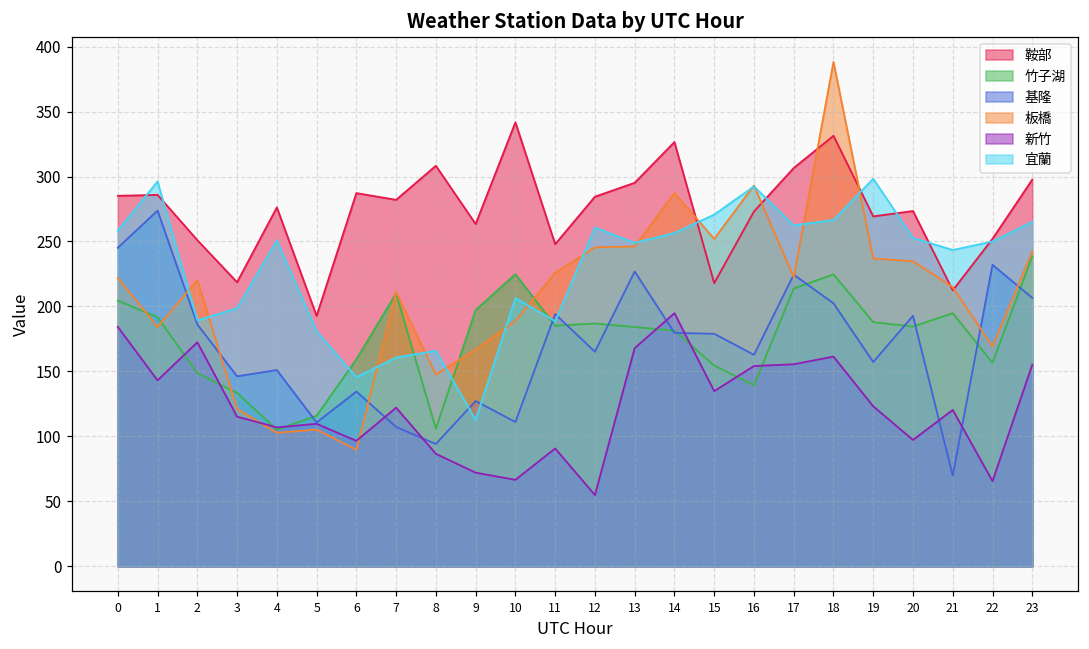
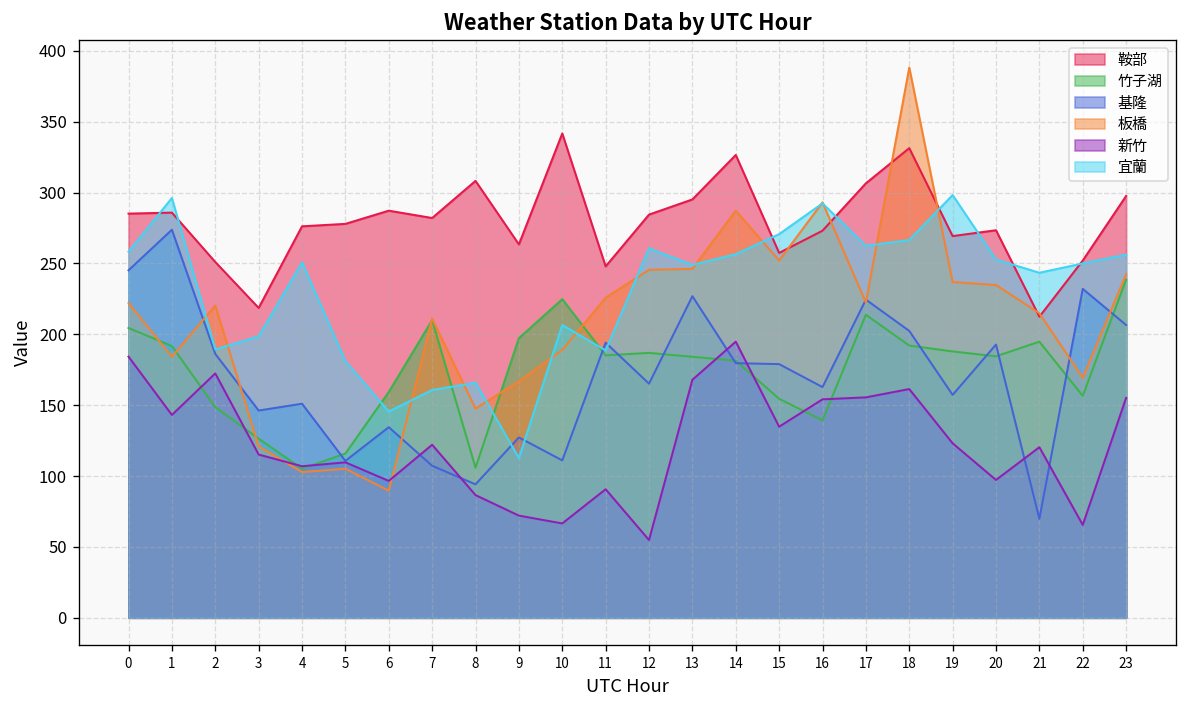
  {
    "鞍部": {
      "0": 285,
      "1": 286,
      "2": 251,
      "3": 219,
      "4": 276,
-     "5": 193,
+     "5": 278,
      "6": 287,
      "7": 282,
      "8": 308,
      "9": 263,
      "10": 342,
      "11": 248,
      "12": 284,
      "13": 295,
      "14": 327,
-     "15": 218,
+     "15": 257,
      "16": 273,
      "17": 307,
      "18": 331,
      "19": 269,
      "20": 273,
      "21": 212,
      "23": 298
    },
    "竹子湖": {
      "0": 204,
      "1": 192,
      "2": 149,
-     "3": 133,
+     "3": 126,
      "5": 116,
      "6": 159,
      "8": 106,
      "9": 197,
      "10": 225,
      "11": 185,
      "12": 187,
      "13": 184,
      "15": 154,
      "16": 139,
      "17": 214,
-     "18": 225,
+     "18": 192,
      "19": 188,
      "20": 184,
      "21": 195,
      "22": 157,
      "23": 239
    },
    "基隆": {
      "0": 245,
      "1": 274,
      "2": 186,
      "3": 146,
      "4": 151,
      "6": 134,
      "7": 107,
      "8": 94,
      "9": 127,
      "10": 111,
      "11": 194,
      "12": 165,
      "13": 227,
      "15": 179,
      "16": 163,
      "18": 202,
      "19": 157,
      "20": 193,
      "21": 70,
      "22": 232,
      "23": 207
    },
    "板橋": {
      "0": 222,
      "1": 184,
      "2": 220,
      "3": 121,
      "4": 103,
      "5": 105,
      "6": 90,
      "8": 148,
      "9": 167,
      "10": 189,
      "11": 226,
      "12": 246,
      "13": 246,
      "14": 287,
      "15": 252,
      "18": 388,
      "19": 237,
      "20": 235,
      "21": 215,
      "22": 169,
      "23": 242
    },
    "新竹": {
      "0": 184,
      "1": 143,
      "2": 172,
      "3": 115,
      "6": 97,
      "7": 122,
      "8": 87,
      "9": 72,
      "10": 67,
      "11": 91,
      "12": 55,
      "13": 168,
      "14": 195,
      "15": 135,
      "16": 154,
      "17": 156,
      "18": 161,
      "19": 123,
      "20": 97,
      "21": 120,
      "22": 66,
      "23": 155
    },
    "宜蘭": {
      "0": 258,
      "1": 296,
      "2": 189,
      "3": 199,
      "4": 251,
      "5": 181,
      "6": 146,
      "7": 161,
      "8": 166,
      "9": 113,
      "10": 207,
      "11": 189,
      "12": 261,
      "13": 249,
      "14": 257,
      "15": 271,
      "17": 262,
      "18": 267,
      "19": 298,
      "20": 253,
      "21": 243,
-     "23": 265
+     "23": 256
    }
  }
